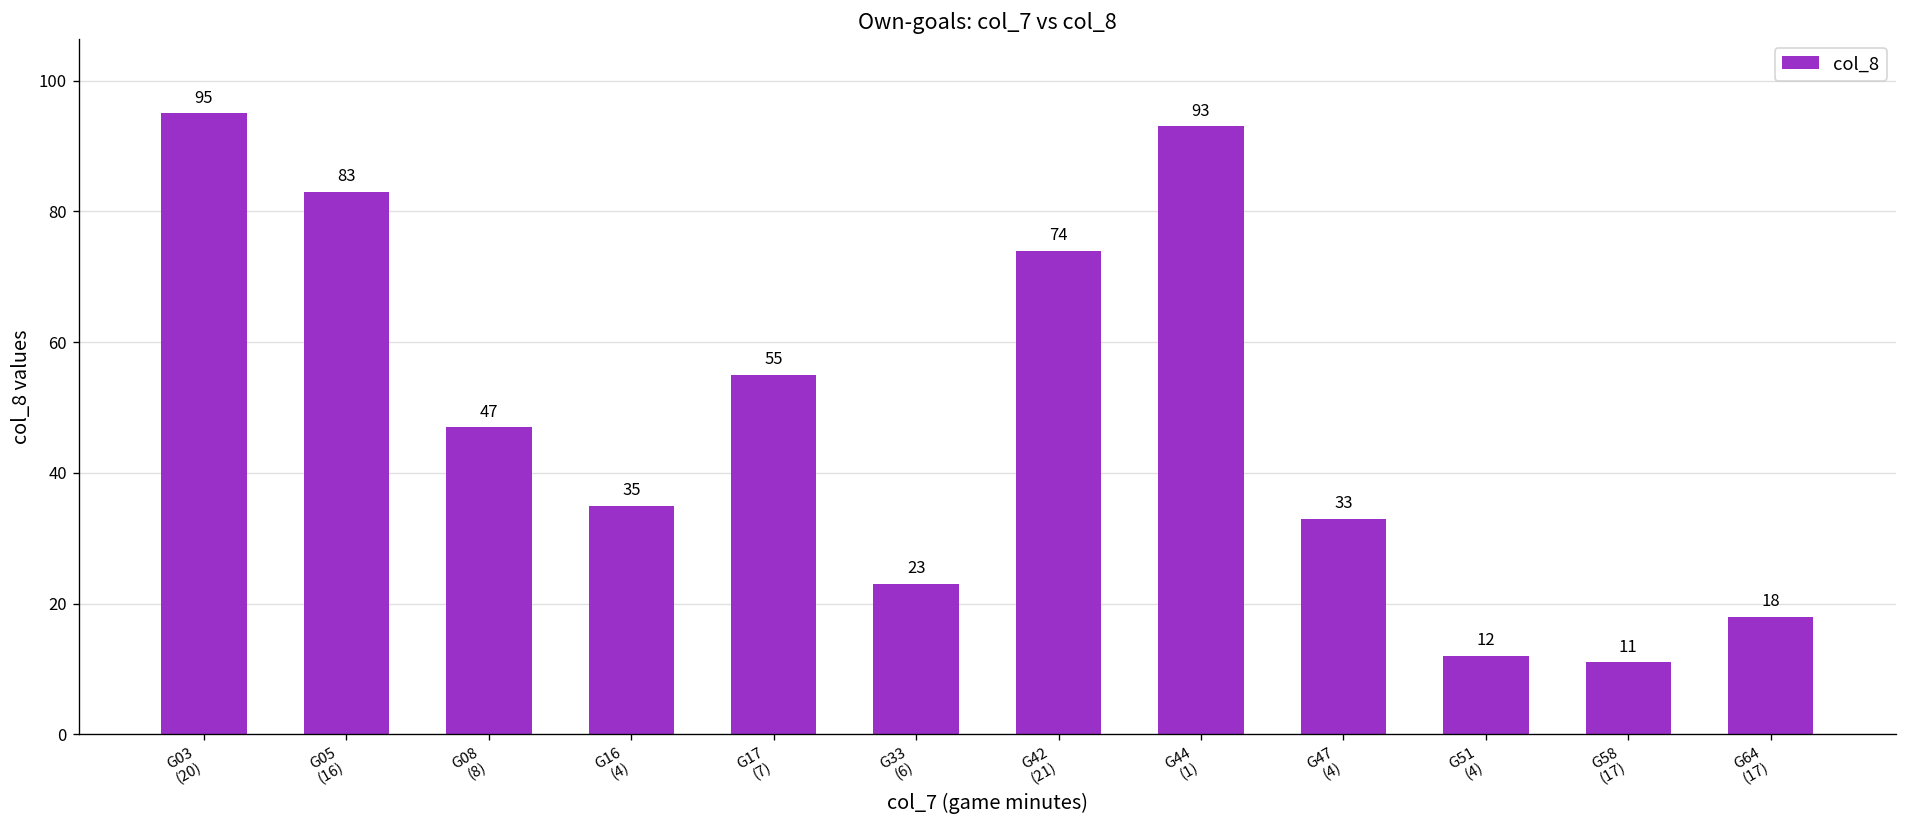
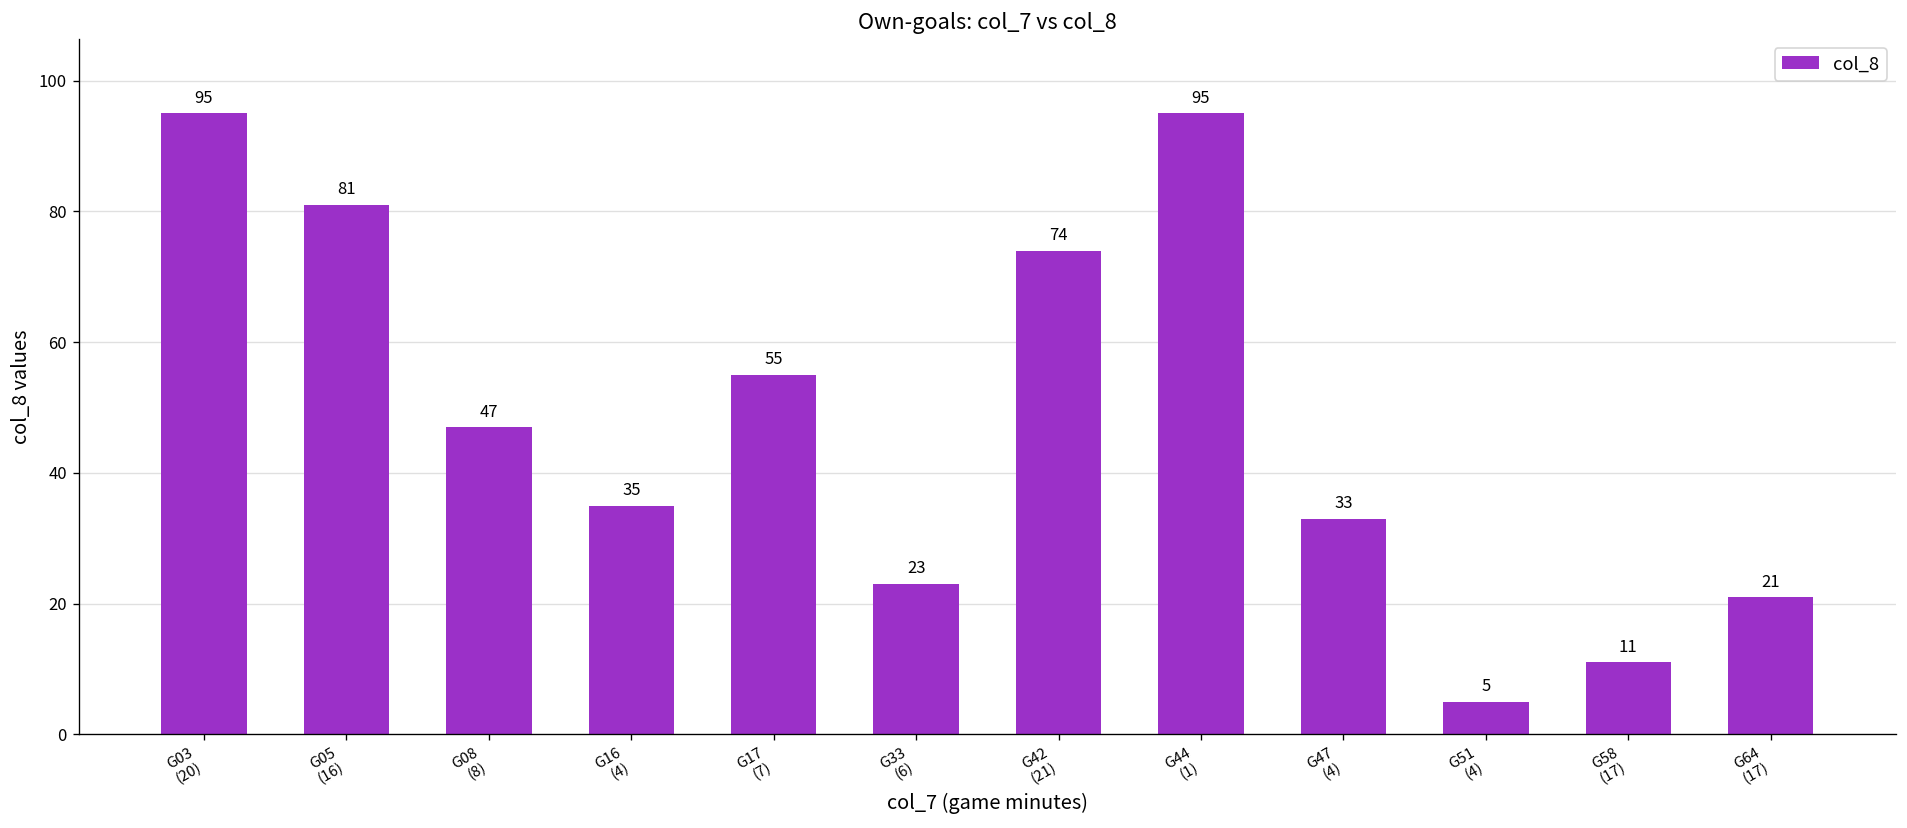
  {
    "G03 (20)": 95,
-   "G05 (16)": 83,
+   "G05 (16)": 81,
    "G08 (8)": 47,
    "G16 (4)": 35,
    "G17 (7)": 55,
    "G33 (6)": 23,
    "G42 (21)": 74,
-   "G44 (1)": 93,
+   "G44 (1)": 95,
    "G47 (4)": 33,
-   "G51 (4)": 12,
+   "G51 (4)": 5,
    "G58 (17)": 11,
-   "G64 (17)": 18
+   "G64 (17)": 21
  }
